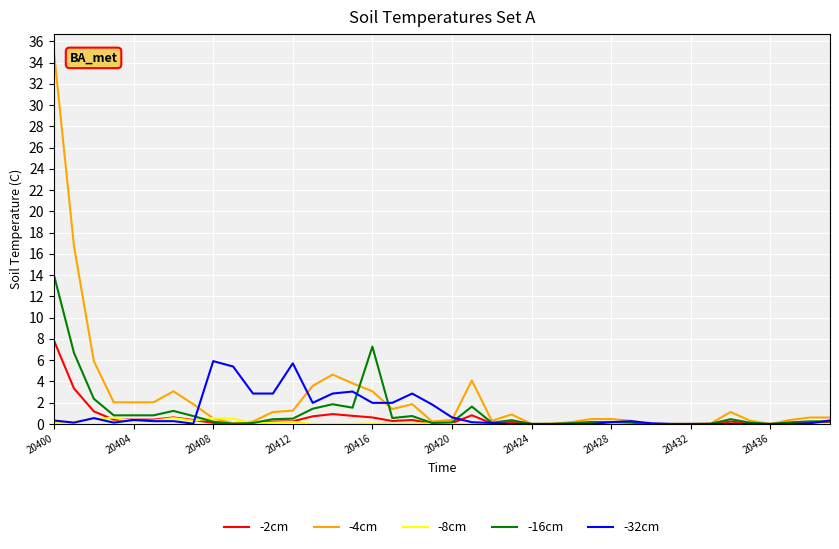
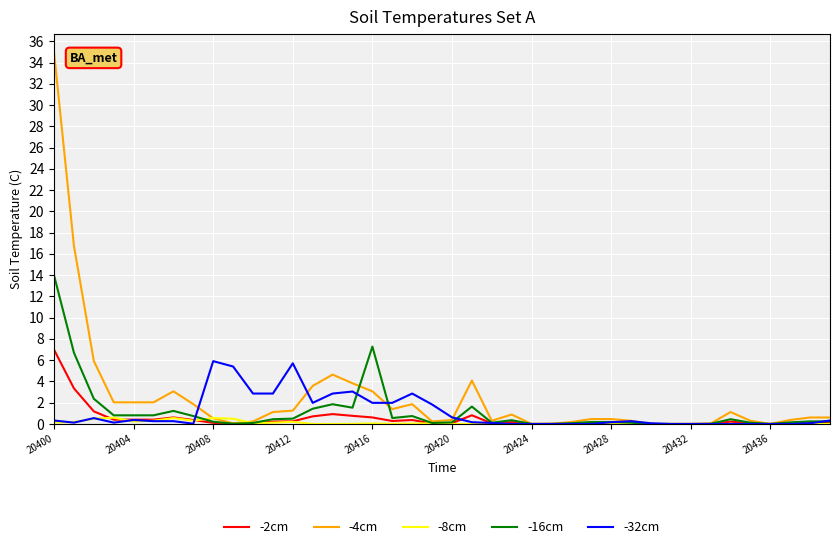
  {
    "-2cm": {
-     "20400": 7.8,
+     "20400": 7.0,
      "20416": 0.6
    },
    "-4cm": {
      "20400": 34.9,
      "20404": 2.0,
      "20412": 1.3,
      "20416": 3.1,
      "20428": 0.5
    },
    "-8cm": {
      "20416": 0.0
    },
    "-16cm": {
      "20400": 14.0,
      "20404": 0.8,
      "20412": 0.5,
      "20416": 7.3
    },
    "-32cm": {
      "20408": 5.9,
      "20412": 5.7,
      "20416": 2.0,
      "20420": 0.6
    }
  }
